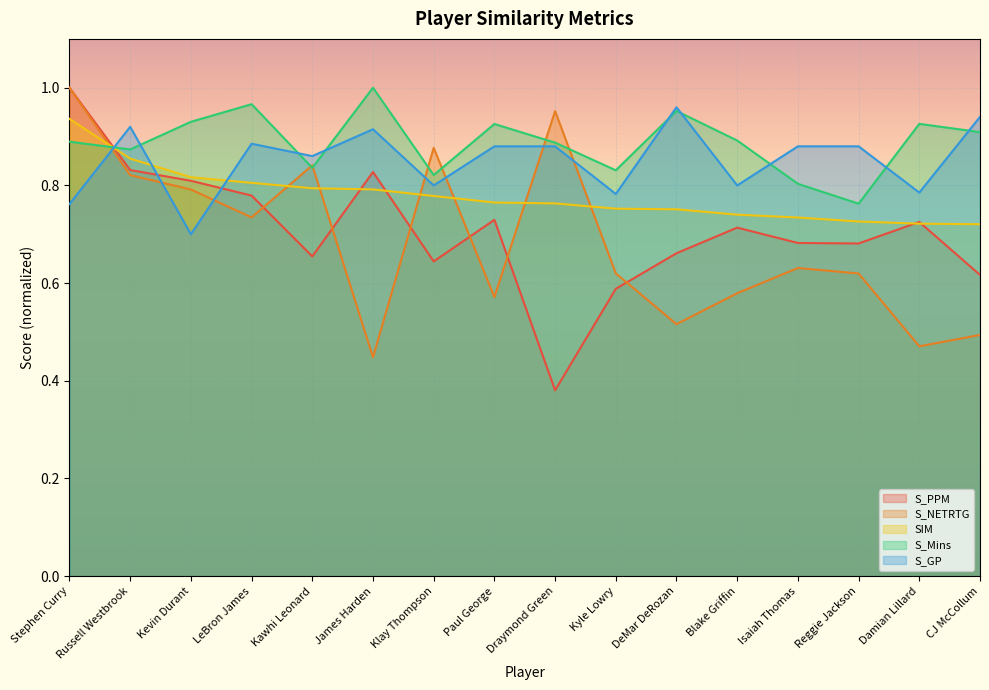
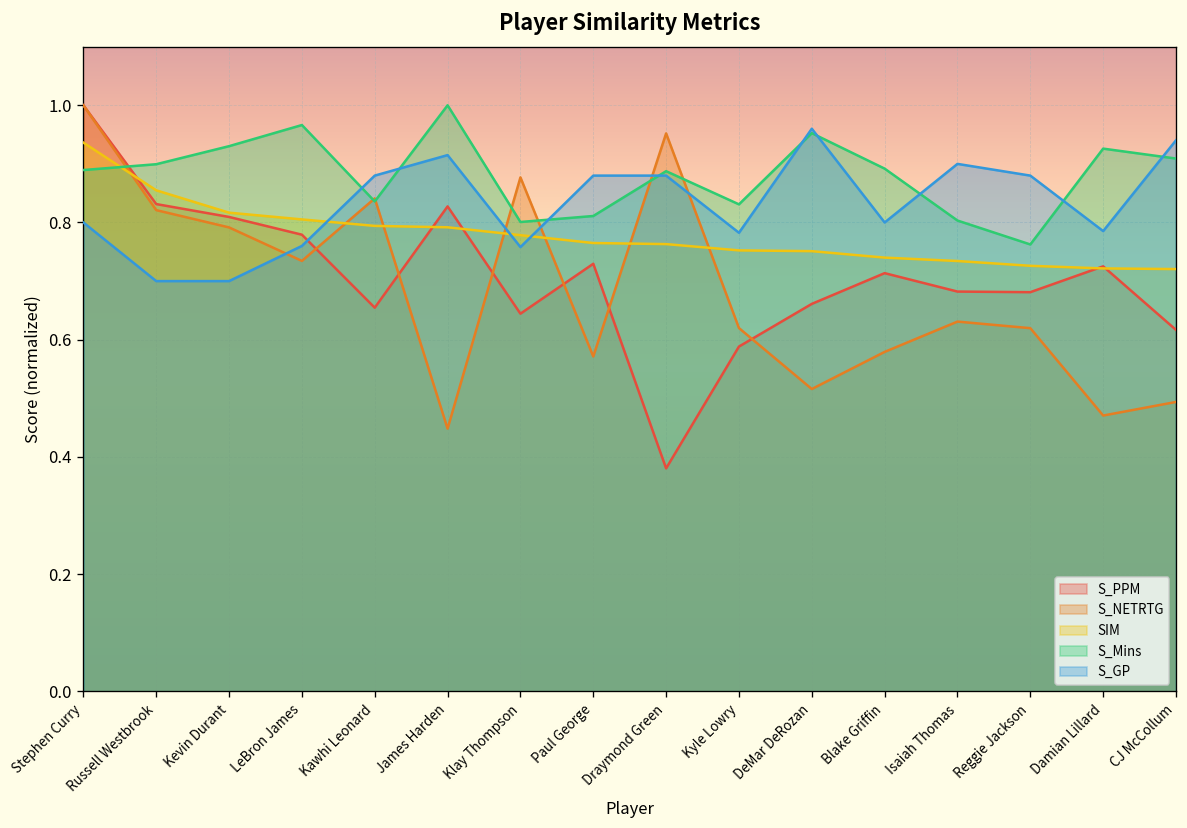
  {
    "S_Mins": {
      "Stephen Curry": 0.89,
-     "Russell Westbrook": 0.87,
+     "Russell Westbrook": 0.90,
      "Kevin Durant": 0.93,
      "LeBron James": 0.97,
      "Kawhi Leonard": 0.84,
      "James Harden": 1.00,
-     "Klay Thompson": 0.82,
-     "Paul George": 0.93,
+     "Klay Thompson": 0.80,
+     "Paul George": 0.81,
      "Draymond Green": 0.89,
      "Kyle Lowry": 0.83,
      "DeMar DeRozan": 0.95,
      "Blake Griffin": 0.89,
      "Isaiah Thomas": 0.80,
      "Reggie Jackson": 0.76,
      "Damian Lillard": 0.93,
      "CJ McCollum": 0.91
    },
    "S_GP": {
-     "Stephen Curry": 0.76,
-     "Russell Westbrook": 0.92,
+     "Stephen Curry": 0.80,
+     "Russell Westbrook": 0.70,
      "Kevin Durant": 0.70,
-     "LeBron James": 0.89,
-     "Kawhi Leonard": 0.86,
+     "LeBron James": 0.76,
+     "Kawhi Leonard": 0.88,
      "James Harden": 0.91,
-     "Klay Thompson": 0.80,
+     "Klay Thompson": 0.76,
      "Paul George": 0.88,
      "Draymond Green": 0.88,
      "Kyle Lowry": 0.78,
      "DeMar DeRozan": 0.96,
      "Blake Griffin": 0.80,
-     "Isaiah Thomas": 0.88,
+     "Isaiah Thomas": 0.90,
      "Reggie Jackson": 0.88,
      "Damian Lillard": 0.79,
      "CJ McCollum": 0.94
    }
  }
